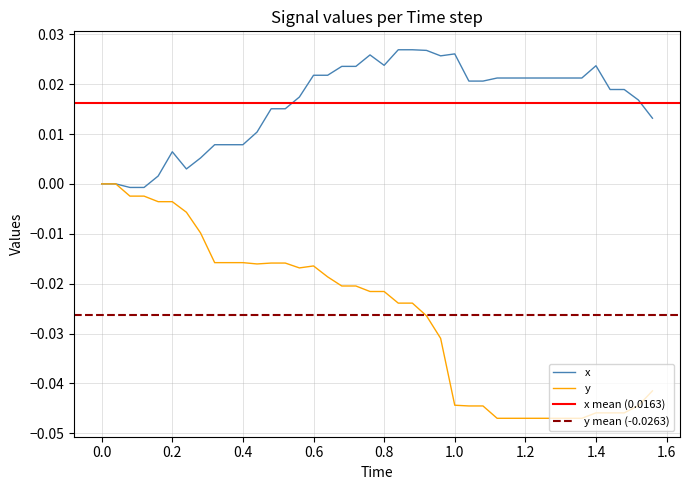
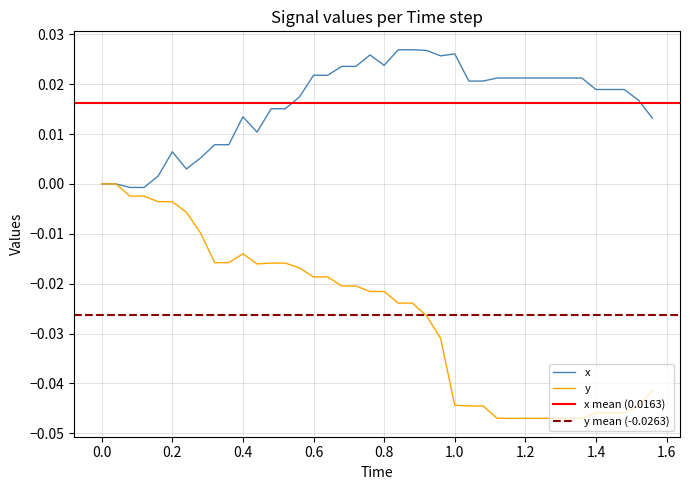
  {
    "x": {
      "0.2": 0.006,
-     "0.4": 0.008,
+     "0.4": 0.013,
      "0.6": 0.022,
      "0.8": 0.024,
      "1.0": 0.026,
      "1.2": 0.021,
-     "1.4": 0.024
+     "1.4": 0.019
    },
    "y": {
      "0.2": -0.004,
-     "0.4": -0.016,
-     "0.6": -0.016,
+     "0.4": -0.014,
+     "0.6": -0.019,
      "0.8": -0.022,
      "1.0": -0.044,
      "1.2": -0.047
    }
  }
